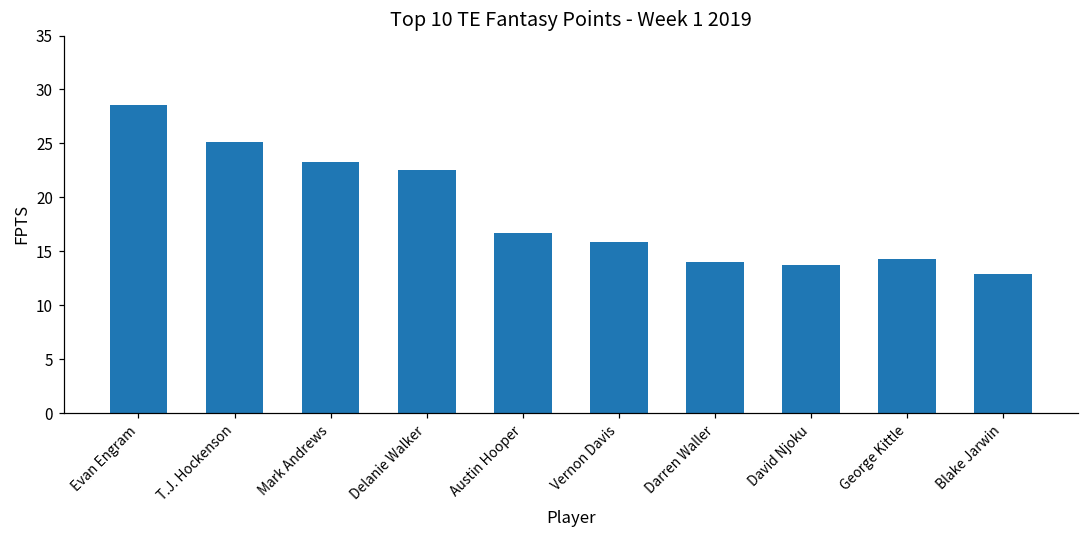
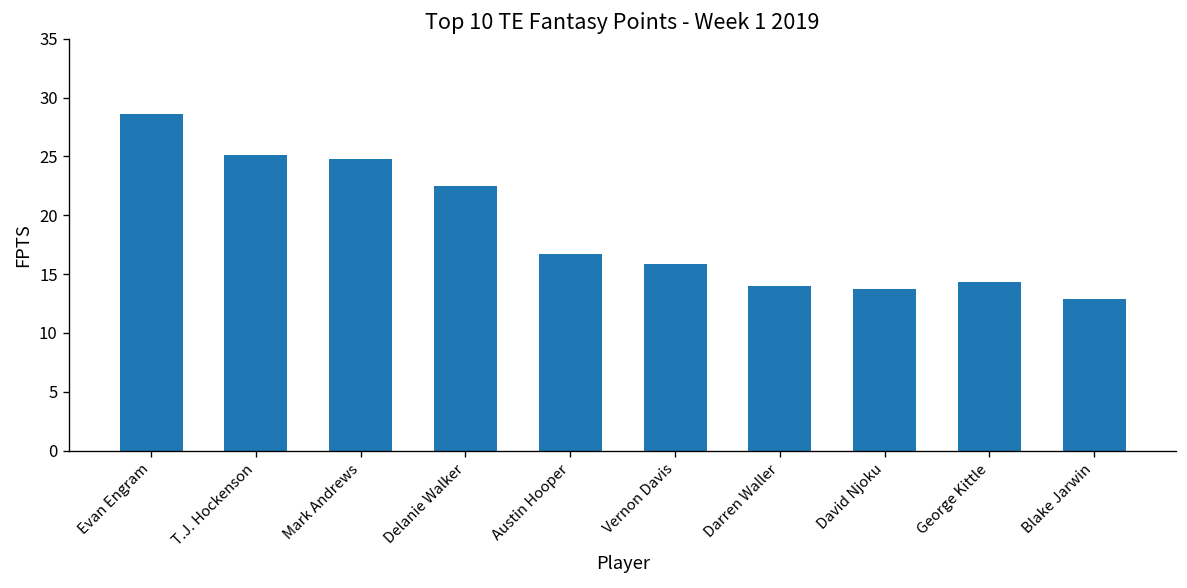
  {
    "Evan Engram": 29,
    "T.J. Hockenson": 25,
-   "Mark Andrews": 23,
+   "Mark Andrews": 25,
    "Delanie Walker": 23,
    "Austin Hooper": 17,
    "Vernon Davis": 16,
    "Darren Waller": 14,
    "David Njoku": 14,
    "George Kittle": 14,
    "Blake Jarwin": 13
  }
